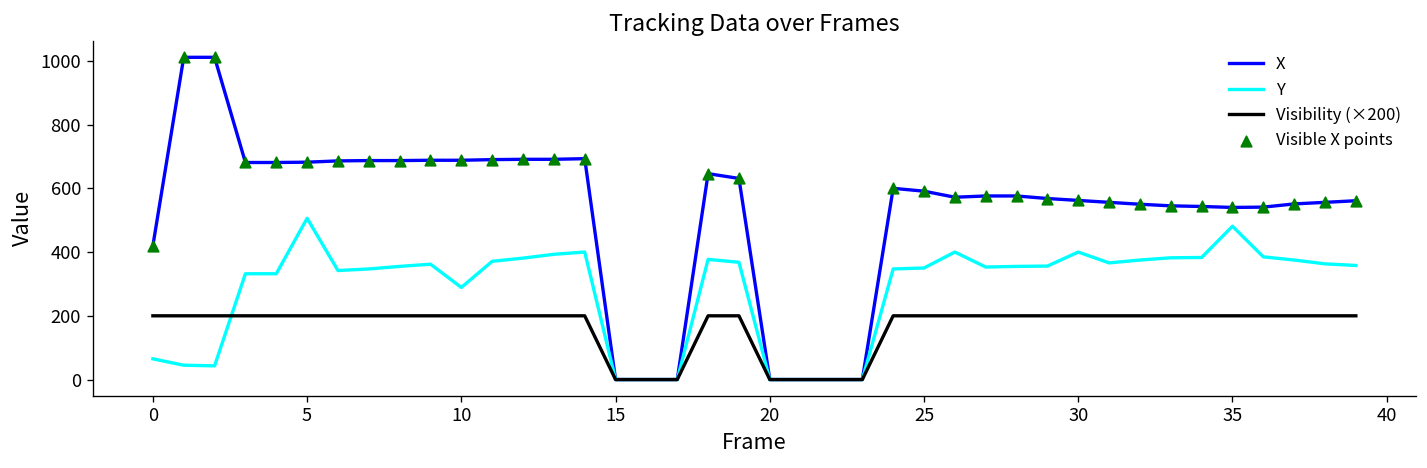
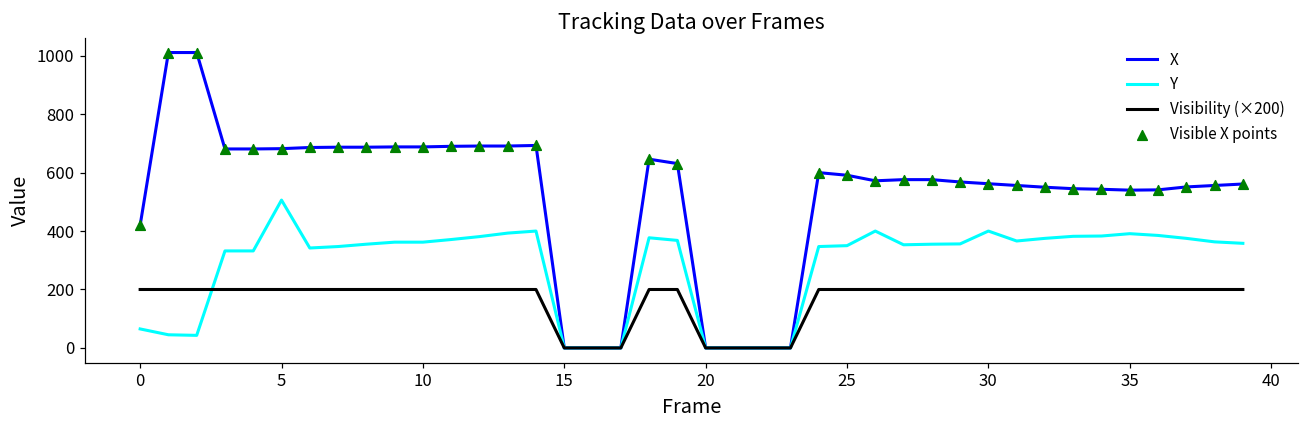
  {
    "Y": {
      "0": 70,
      "5": 510,
-     "10": 290,
+     "10": 360,
      "25": 350,
      "30": 400,
-     "35": 480
+     "35": 390
    },
    "Visibility (×200)": {
      "0": 200,
      "5": 200,
      "10": 200,
      "25": 200,
      "30": 200,
      "35": 200
    }
  }
